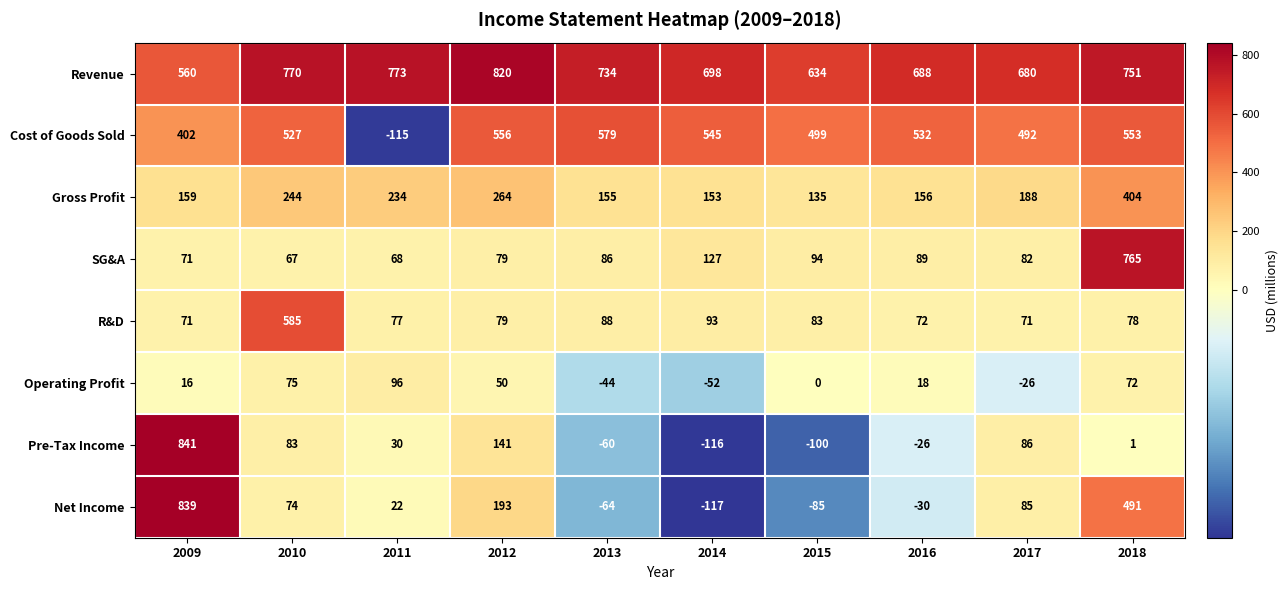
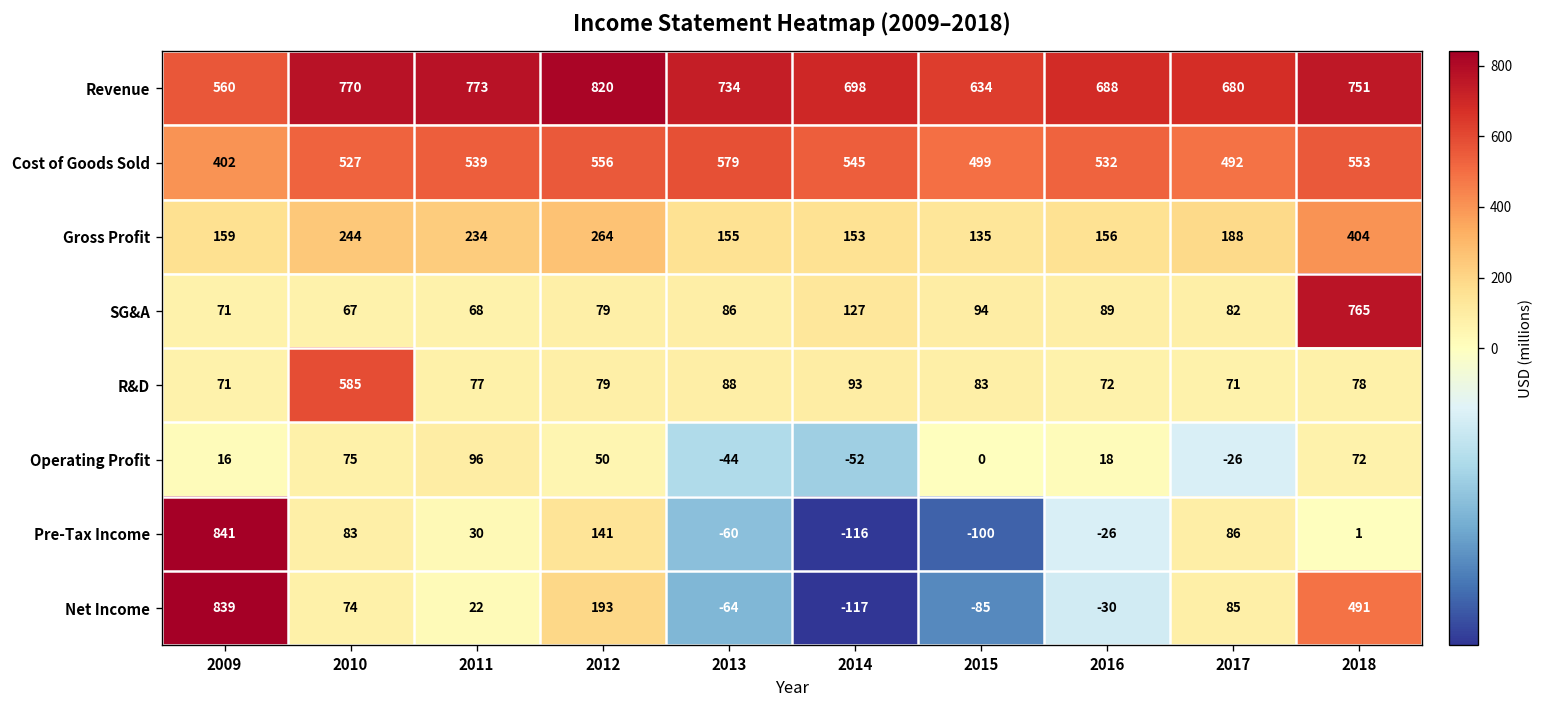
  {
    "Revenue": {
      "2009": 560,
      "2010": 770,
      "2011": 773,
      "2012": 820,
      "2013": 734,
      "2014": 698,
      "2015": 634,
      "2016": 688,
      "2017": 680,
      "2018": 751
    },
    "Cost of Goods Sold": {
      "2009": 402,
      "2010": 527,
-     "2011": -115,
+     "2011": 539,
      "2012": 556,
      "2013": 579,
      "2014": 545,
      "2015": 499,
      "2016": 532,
      "2017": 492,
      "2018": 553
    },
    "Gross Profit": {
      "2009": 159,
      "2010": 244,
      "2011": 234,
      "2012": 264,
      "2013": 155,
      "2014": 153,
      "2015": 135,
      "2016": 156,
      "2017": 188,
      "2018": 404
    },
    "SG&A": {
      "2009": 71,
      "2010": 67,
      "2011": 68,
      "2012": 79,
      "2013": 86,
      "2014": 127,
      "2015": 94,
      "2016": 89,
      "2017": 82,
      "2018": 765
    },
    "R&D": {
      "2009": 71,
      "2010": 585,
      "2011": 77,
      "2012": 79,
      "2013": 88,
      "2014": 93,
      "2015": 83,
      "2016": 72,
      "2017": 71,
      "2018": 78
    },
    "Operating Profit": {
      "2009": 16,
      "2010": 75,
      "2011": 96,
      "2012": 50,
      "2013": -44,
      "2014": -52,
      "2015": 0,
      "2016": 18,
      "2017": -26,
      "2018": 72
    },
    "Pre-Tax Income": {
      "2009": 841,
      "2010": 83,
      "2011": 30,
      "2012": 141,
      "2013": -60,
      "2014": -116,
      "2015": -100,
      "2016": -26,
      "2017": 86,
      "2018": 1
    },
    "Net Income": {
      "2009": 839,
      "2010": 74,
      "2011": 22,
      "2012": 193,
      "2013": -64,
      "2014": -117,
      "2015": -85,
      "2016": -30,
      "2017": 85,
      "2018": 491
    }
  }
